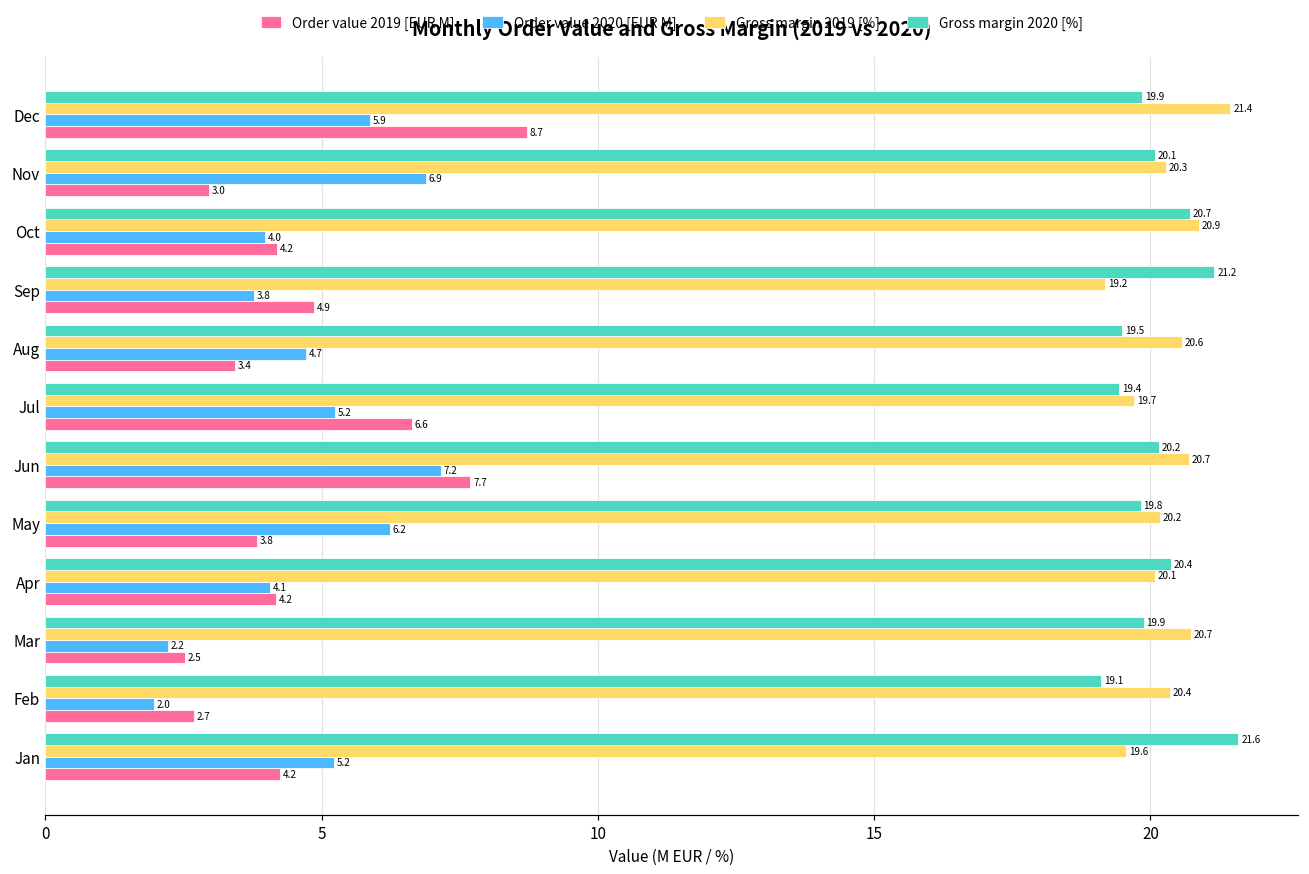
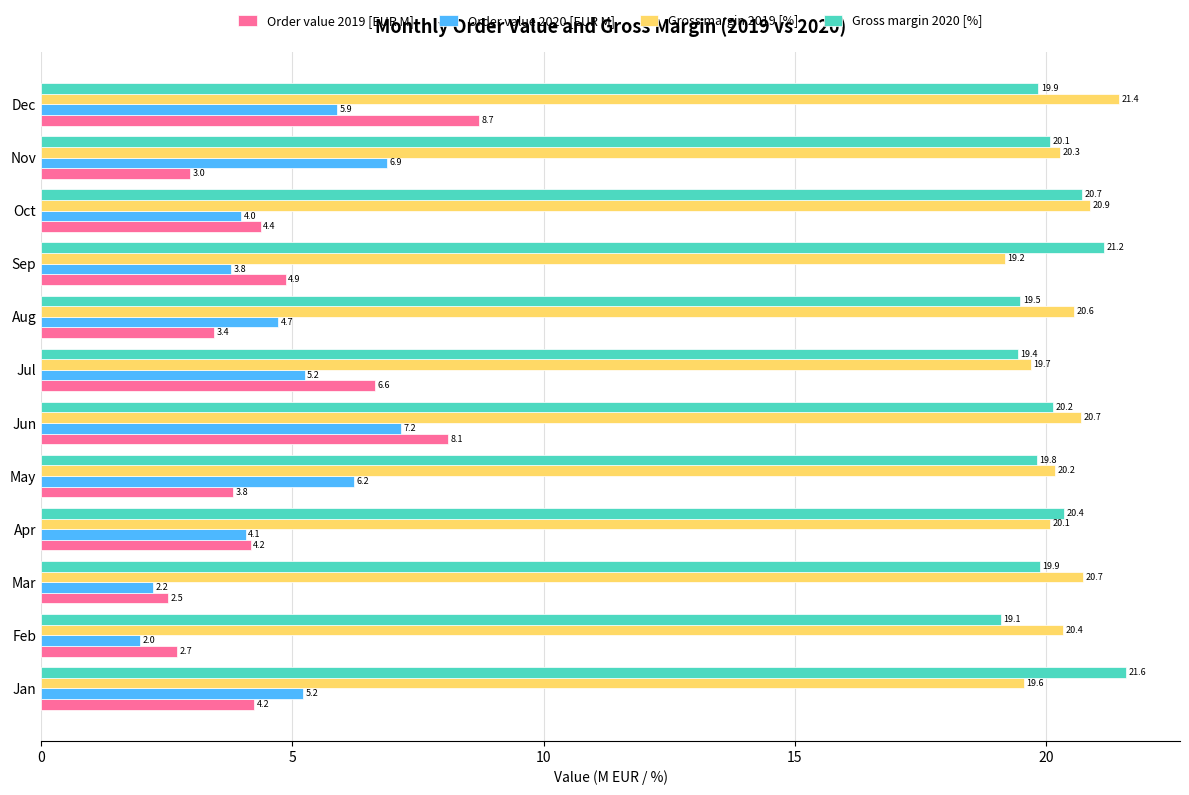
  {
    "Order value 2019 [EUR M]": {
      "Dec": 8.7,
      "Nov": 3.0,
-     "Oct": 4.2,
+     "Oct": 4.4,
      "Sep": 4.9,
      "Aug": 3.4,
      "Jul": 6.6,
-     "Jun": 7.7,
+     "Jun": 8.1,
      "May": 3.8,
      "Apr": 4.2,
      "Mar": 2.5,
      "Feb": 2.7,
      "Jan": 4.2
    },
    "Order value 2020 [EUR M]": {
      "Dec": 5.9,
      "Nov": 6.9,
      "Oct": 4.0,
      "Sep": 3.8,
      "Aug": 4.7,
      "Jul": 5.2,
      "Jun": 7.2,
      "May": 6.2,
      "Apr": 4.1,
      "Mar": 2.2,
      "Feb": 2.0,
      "Jan": 5.2
    },
    "Gross margin 2019 [%]": {
      "Dec": 21.4,
      "Nov": 20.3,
      "Oct": 20.9,
      "Sep": 19.2,
      "Aug": 20.6,
      "Jul": 19.7,
      "Jun": 20.7,
      "May": 20.2,
      "Apr": 20.1,
      "Mar": 20.7,
      "Feb": 20.4,
      "Jan": 19.6
    },
    "Gross margin 2020 [%]": {
      "Dec": 19.9,
      "Nov": 20.1,
      "Oct": 20.7,
      "Sep": 21.2,
      "Aug": 19.5,
      "Jul": 19.4,
      "Jun": 20.2,
      "May": 19.8,
      "Apr": 20.4,
      "Mar": 19.9,
      "Feb": 19.1,
      "Jan": 21.6
    }
  }
